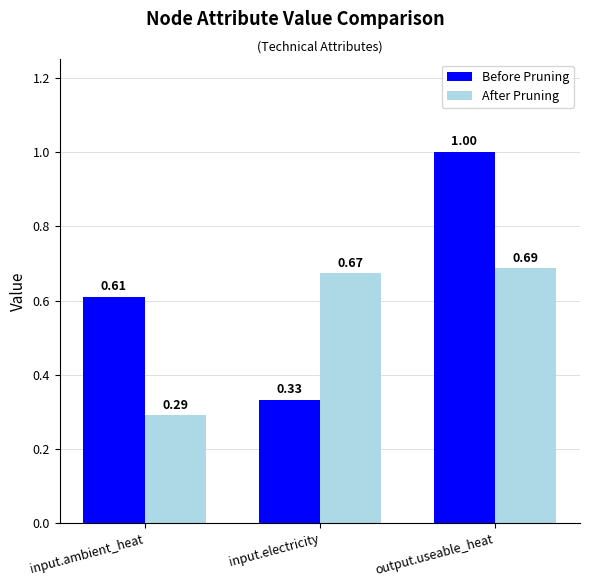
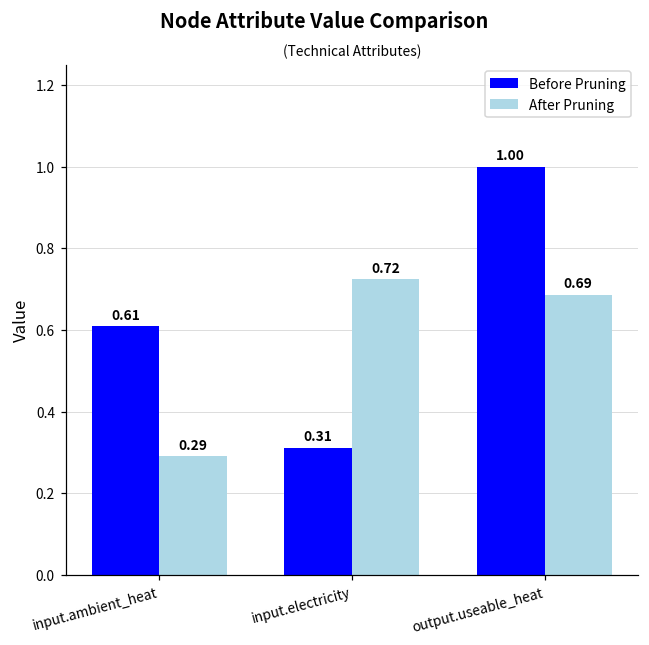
  {
    "Before Pruning": {
      "input.ambient_heat": 0.61,
-     "input.electricity": 0.33,
+     "input.electricity": 0.31,
      "output.useable_heat": 1.00
    },
    "After Pruning": {
      "input.ambient_heat": 0.29,
-     "input.electricity": 0.67,
+     "input.electricity": 0.72,
      "output.useable_heat": 0.69
    }
  }
